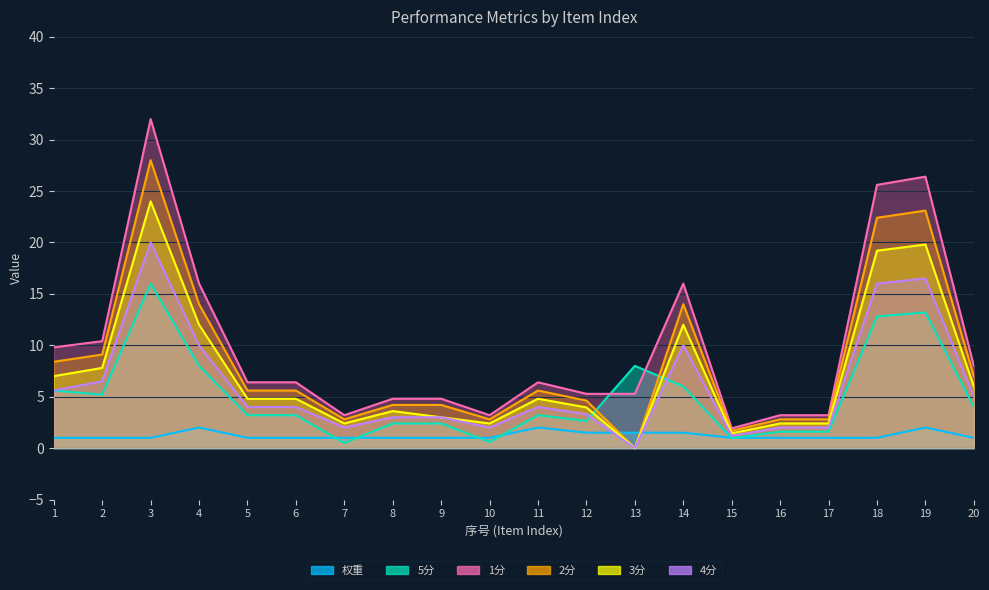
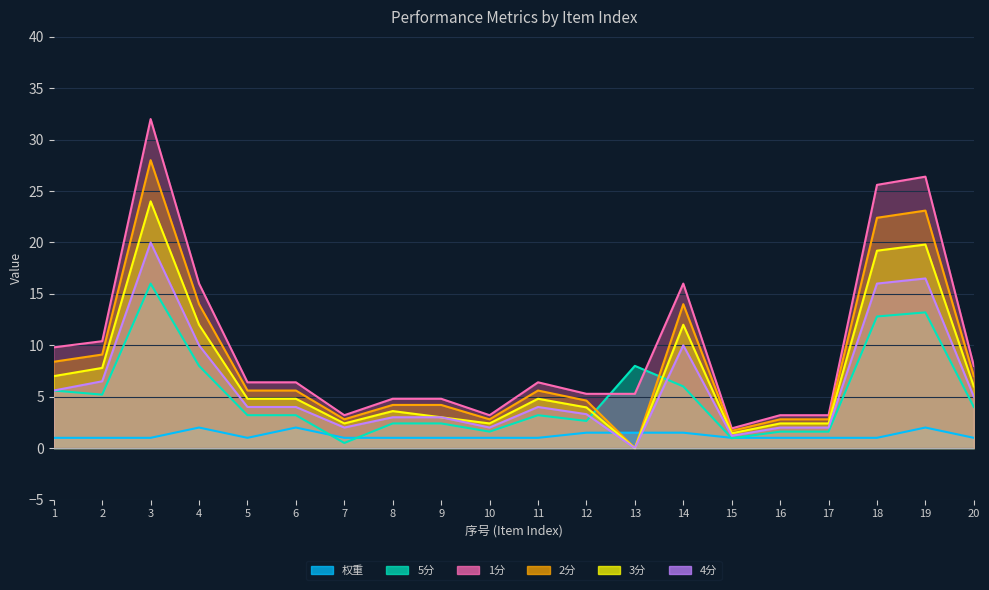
  {
    "权重": {
      "1": 1,
      "2": 1,
      "3": 1,
      "4": 2,
      "5": 1,
-     "6": 1,
+     "6": 2,
      "7": 1,
      "8": 1,
      "9": 1,
      "10": 1,
-     "11": 2,
+     "11": 1,
      "12": 1.5,
      "13": 1.5,
      "14": 1.5,
      "16": 1,
      "17": 1,
      "18": 1,
      "19": 2,
      "20": 1
    },
    "5分": {
      "2": 5.2,
      "3": 16.0,
      "4": 8.0,
      "5": 3.2,
      "6": 3.2,
      "7": 0.5,
      "8": 2.4,
      "9": 2.4,
-     "10": 0.6,
+     "10": 1.6,
      "11": 3.2,
      "12": 2.6,
      "13": 8.0,
      "14": 6.0,
      "16": 1.6,
      "17": 1.6,
      "18": 12.8,
      "19": 13.2,
      "20": 4.0
    }
  }
